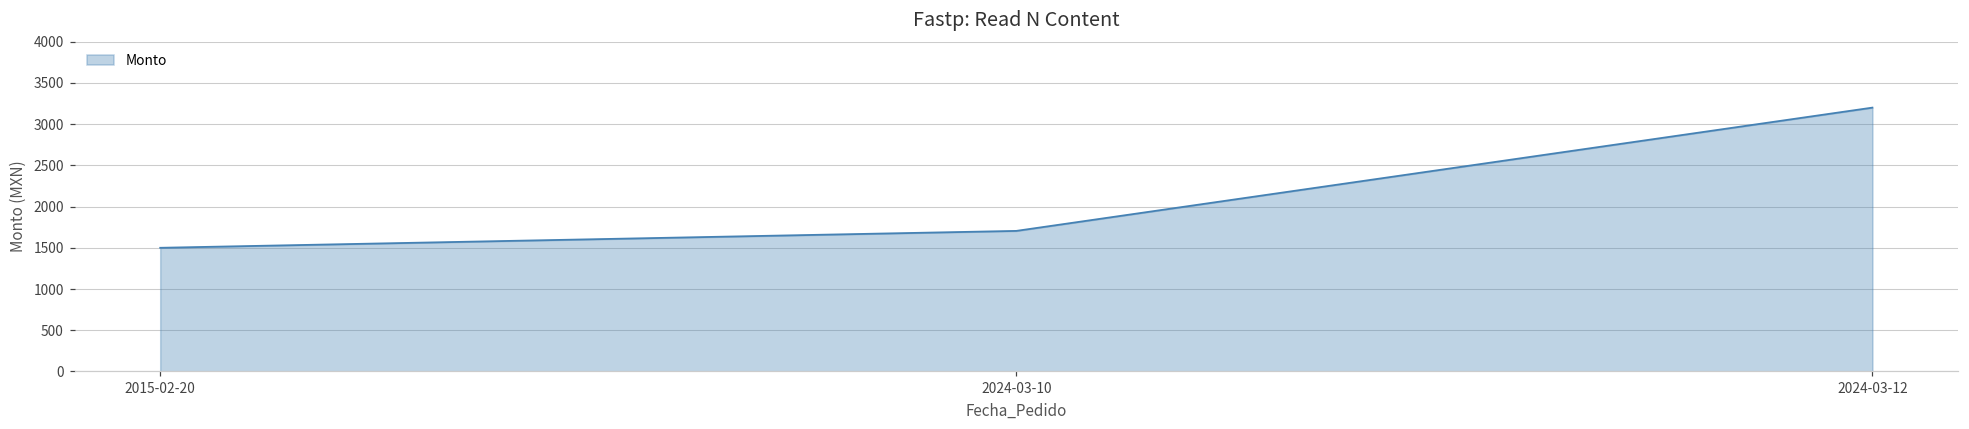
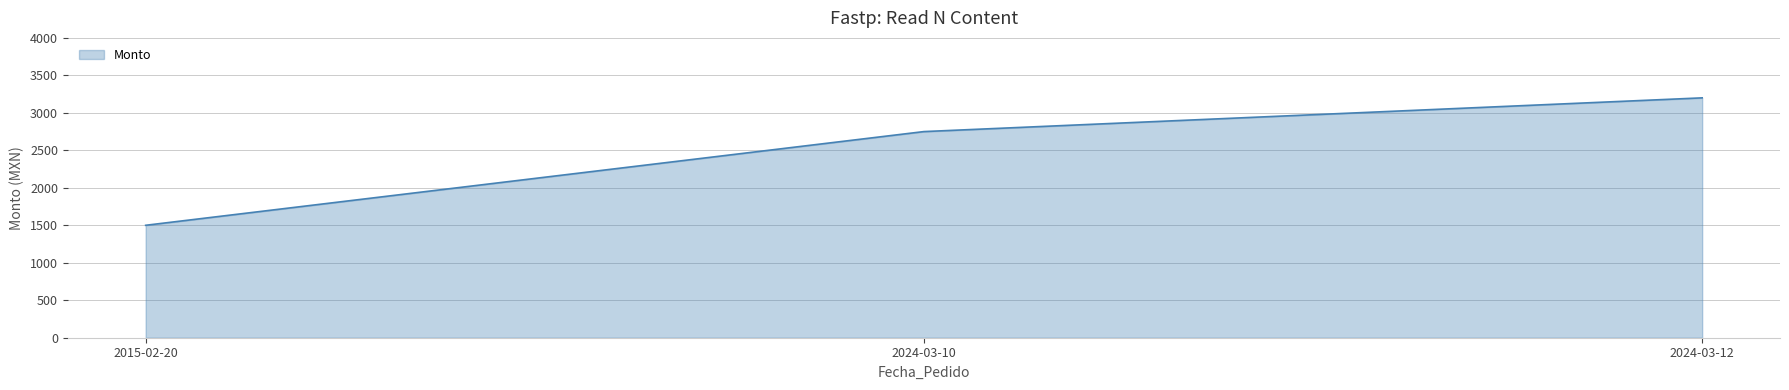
  {
    "2015-02-20": 1500,
-   "2024-03-10": 1700,
+   "2024-03-10": 2800,
    "2024-03-12": 3200
  }
